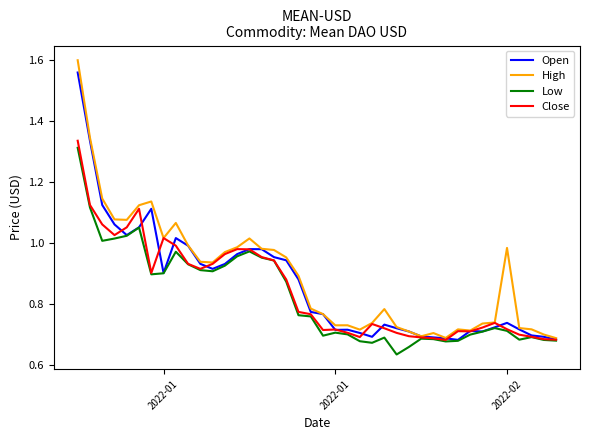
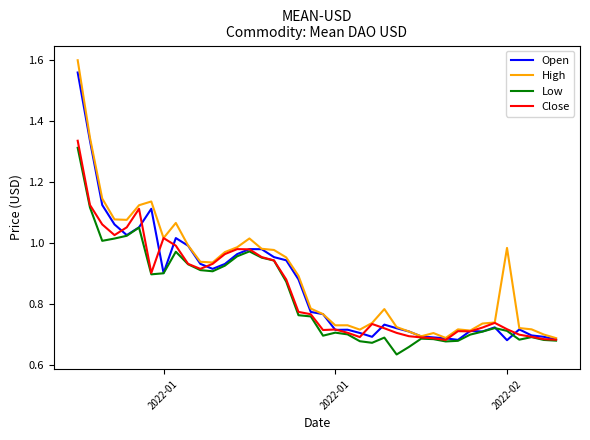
  {
    "Open": {
-     "2022-02": 0.74
+     "2022-02": 0.68
    },
    "High": {
      "2022-02": 0.99
    }
  }
